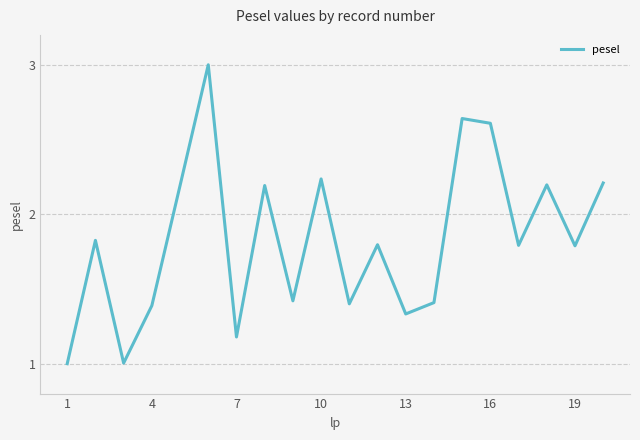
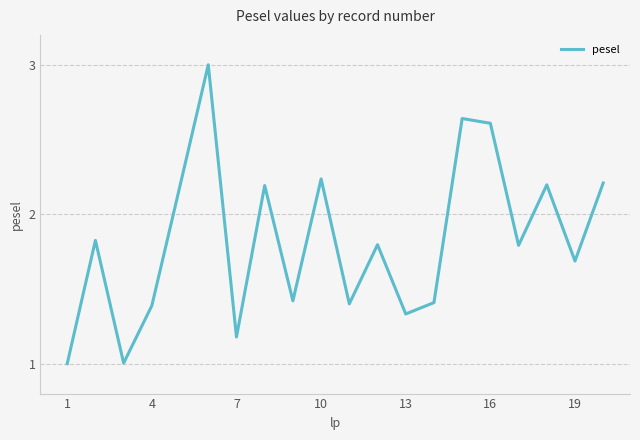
  {
    "1": 1.00,
    "4": 1.39,
    "7": 1.18,
    "10": 2.24,
    "13": 1.33,
    "16": 2.61,
-   "19": 1.79
+   "19": 1.69
  }
